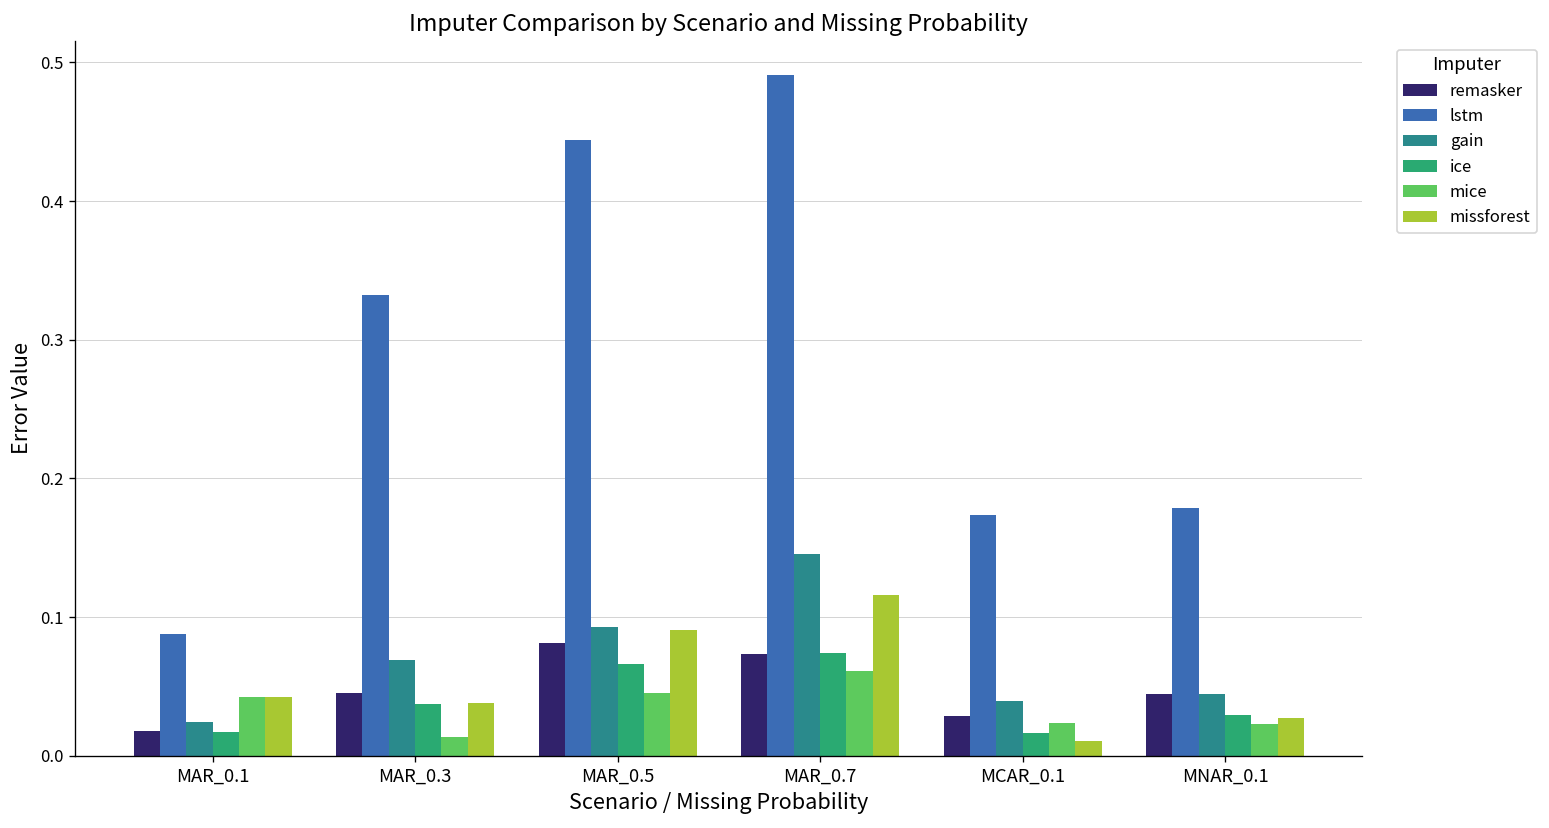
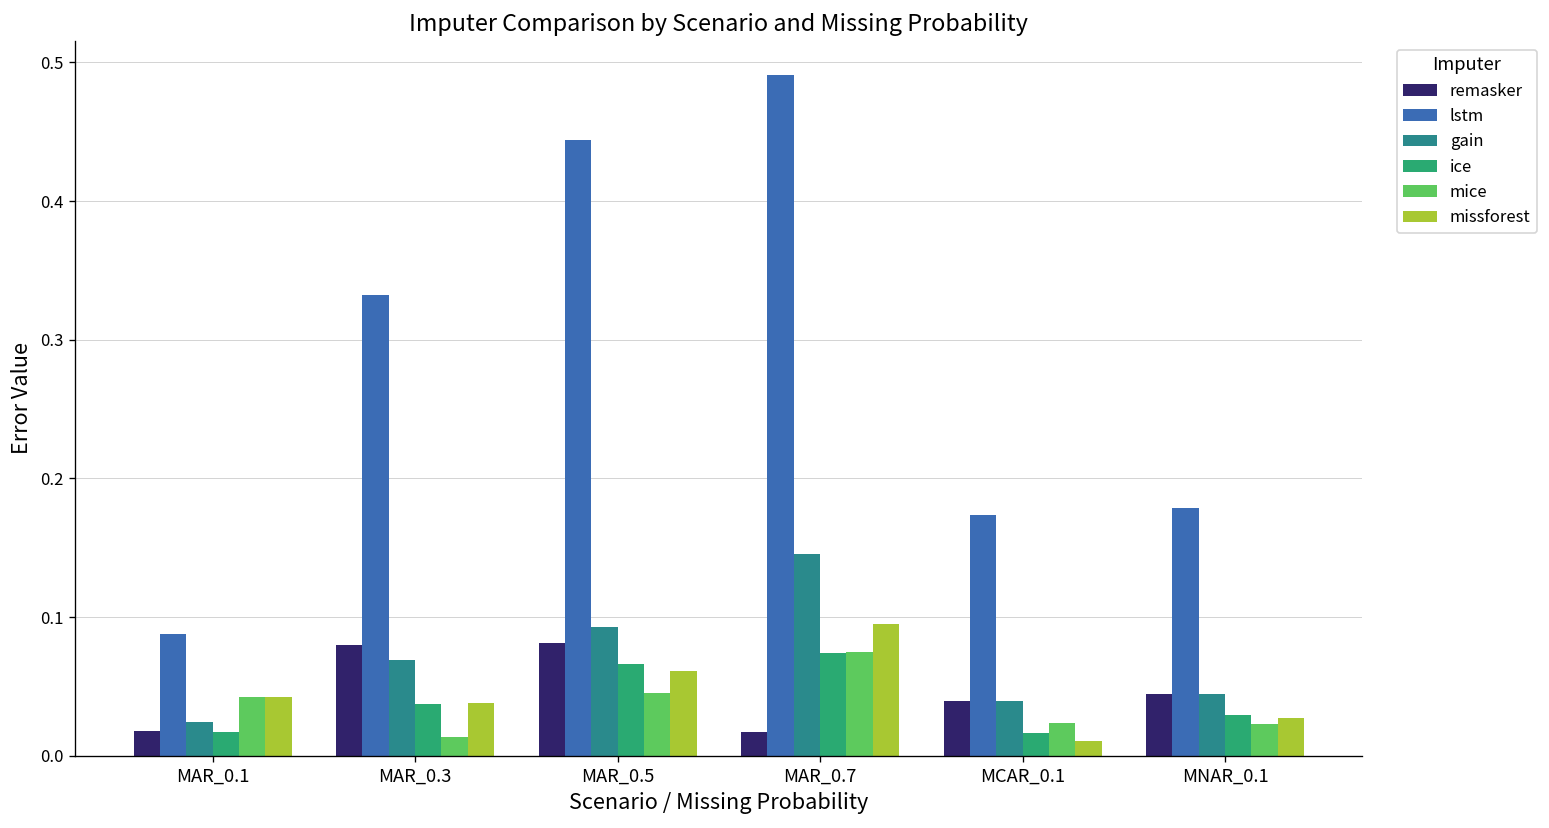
  {
    "remasker": {
      "MAR_0.1": 0.018,
-     "MAR_0.3": 0.045,
+     "MAR_0.3": 0.080,
      "MAR_0.5": 0.081,
-     "MAR_0.7": 0.074,
-     "MCAR_0.1": 0.028,
+     "MAR_0.7": 0.017,
+     "MCAR_0.1": 0.039,
      "MNAR_0.1": 0.044
    },
    "mice": {
      "MAR_0.1": 0.042,
      "MAR_0.3": 0.014,
      "MAR_0.5": 0.045,
-     "MAR_0.7": 0.061,
+     "MAR_0.7": 0.075,
      "MCAR_0.1": 0.023,
      "MNAR_0.1": 0.023
    },
    "missforest": {
      "MAR_0.1": 0.042,
      "MAR_0.3": 0.038,
-     "MAR_0.5": 0.091,
-     "MAR_0.7": 0.116,
+     "MAR_0.5": 0.061,
+     "MAR_0.7": 0.095,
      "MCAR_0.1": 0.011,
      "MNAR_0.1": 0.027
    }
  }
